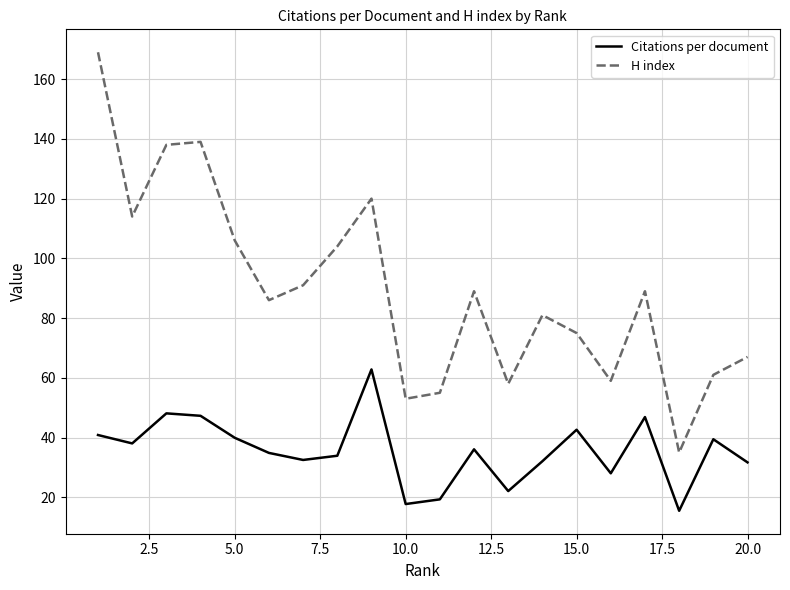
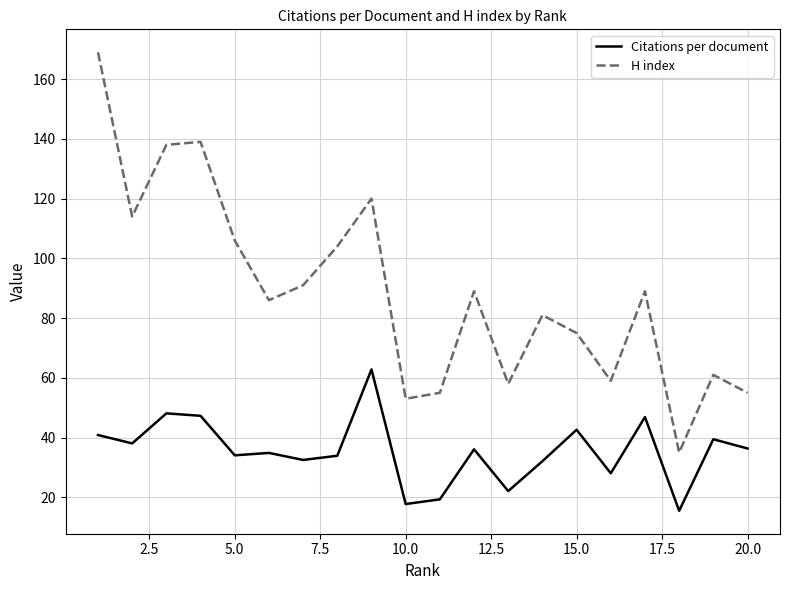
  {
    "Citations per document": {
-     "5.0": 40,
+     "5.0": 34,
      "10.0": 18,
      "15.0": 43,
-     "20.0": 32
+     "20.0": 36
    },
    "H index": {
      "5.0": 106,
      "10.0": 53,
      "15.0": 75,
-     "20.0": 67
+     "20.0": 55
    }
  }
